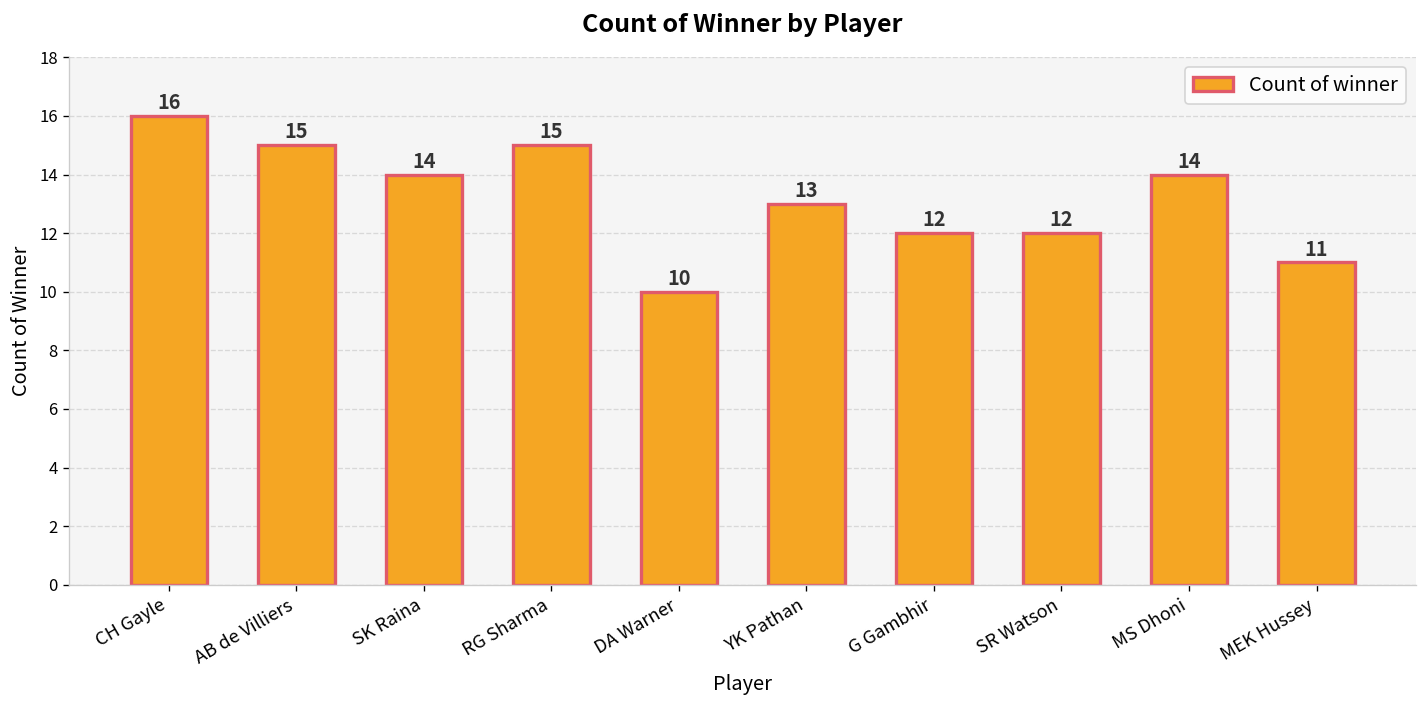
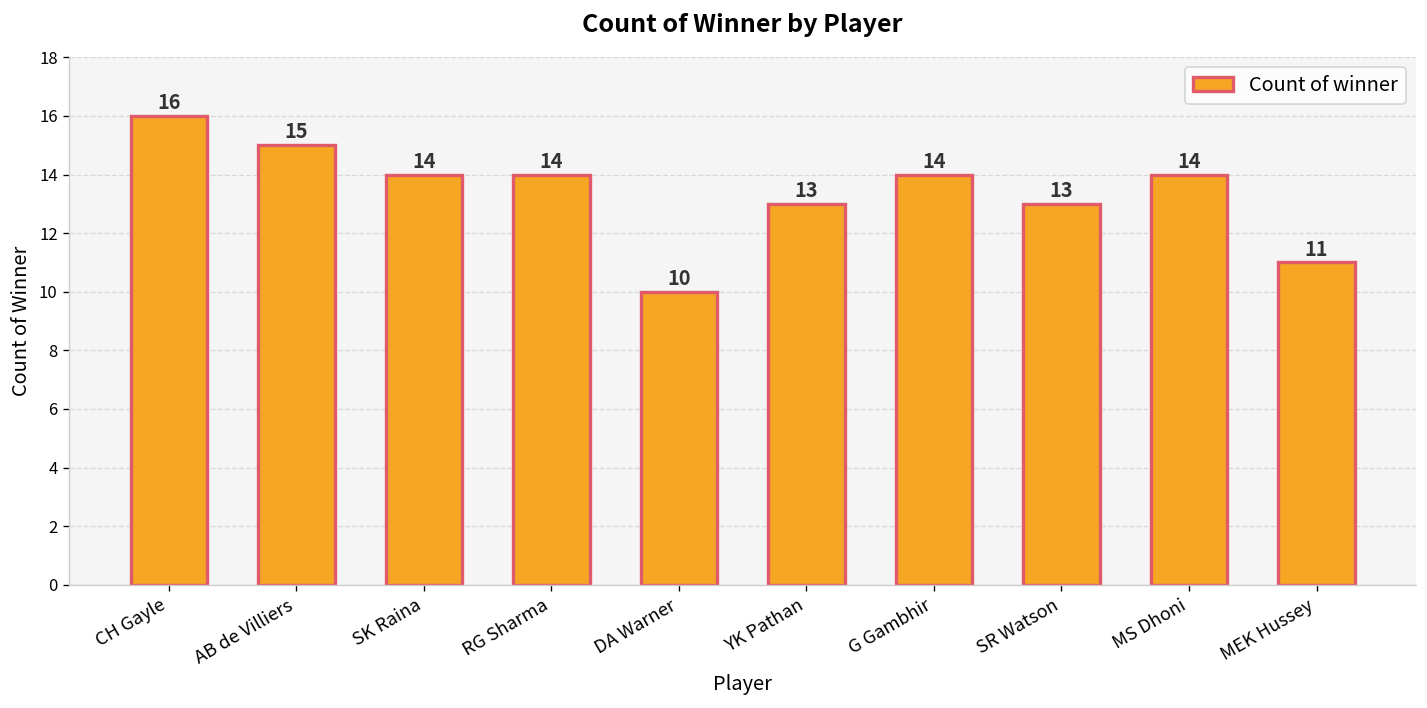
  {
    "CH Gayle": 16,
    "AB de Villiers": 15,
    "SK Raina": 14,
-   "RG Sharma": 15,
+   "RG Sharma": 14,
    "DA Warner": 10,
    "YK Pathan": 13,
-   "G Gambhir": 12,
-   "SR Watson": 12,
+   "G Gambhir": 14,
+   "SR Watson": 13,
    "MS Dhoni": 14,
    "MEK Hussey": 11
  }
